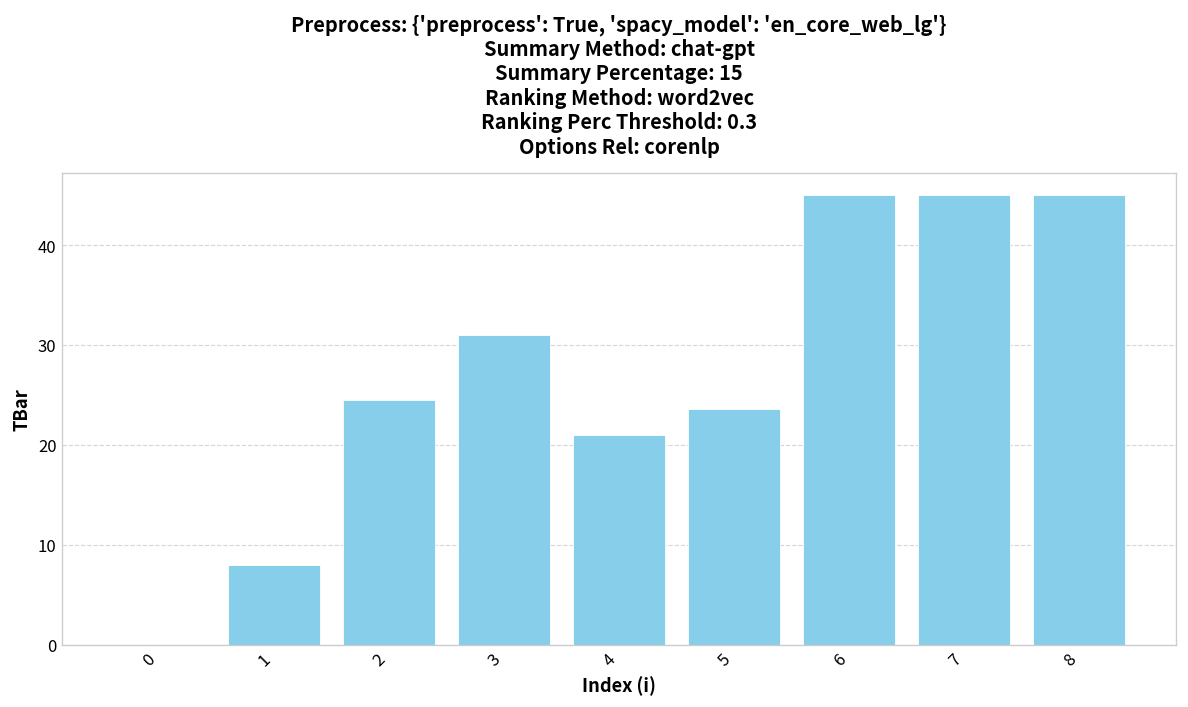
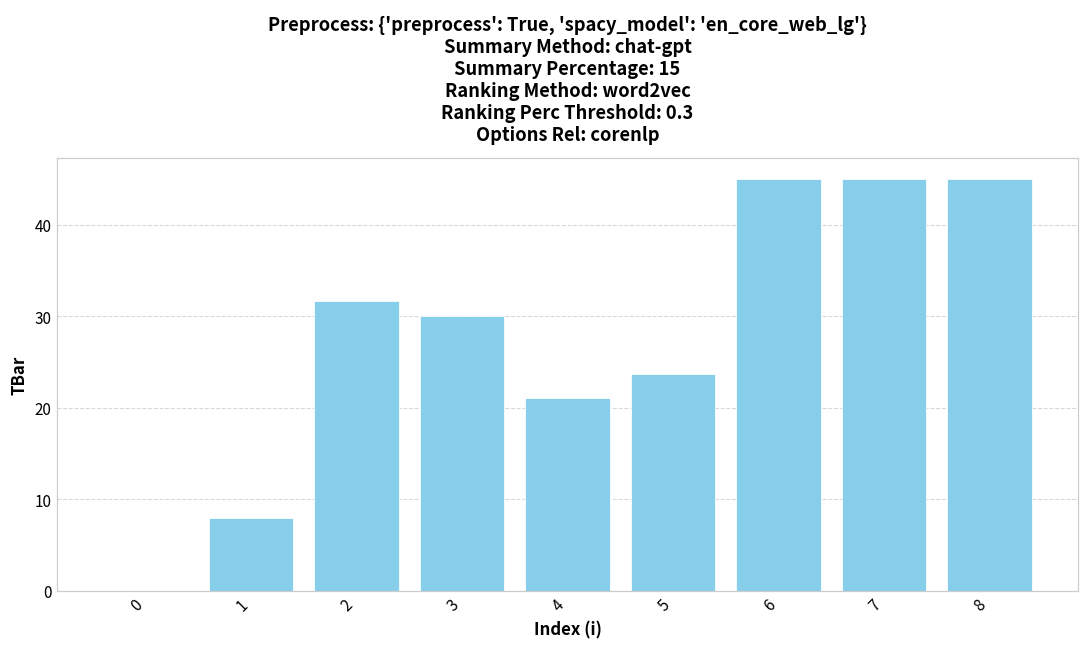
  {
    "0": 0,
    "1": 8,
-   "2": 24,
-   "3": 31,
+   "2": 32,
+   "3": 30,
    "4": 21,
    "5": 24,
    "6": 45,
    "7": 45,
    "8": 45
  }
